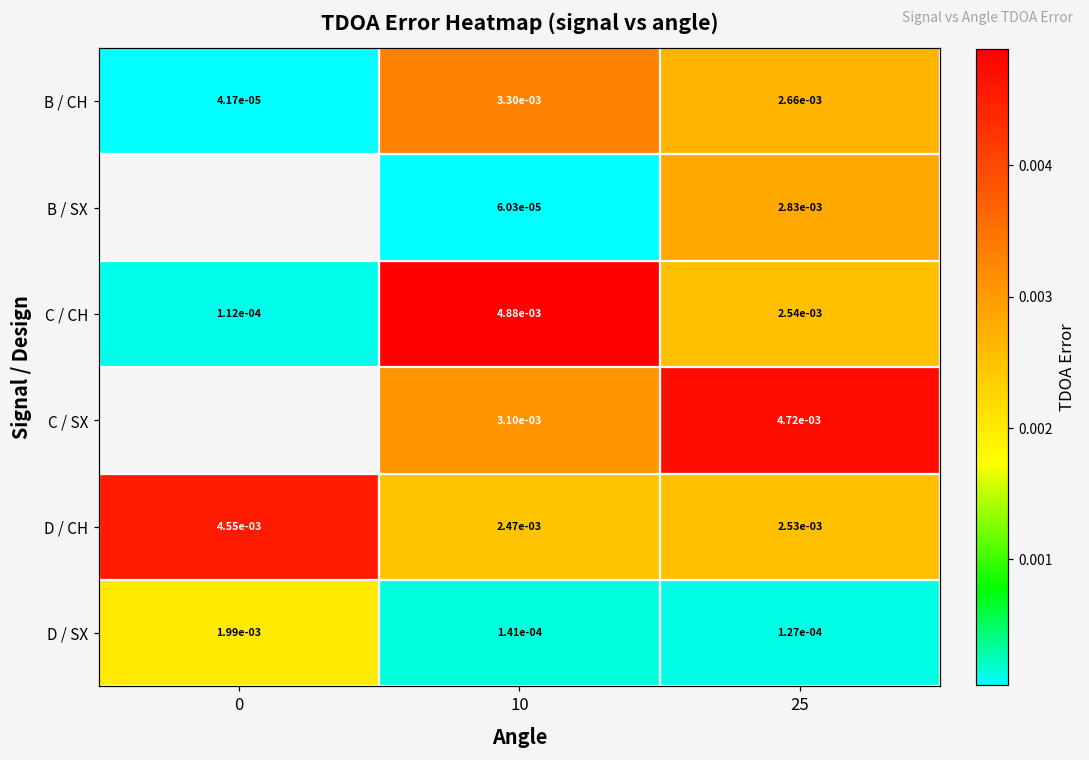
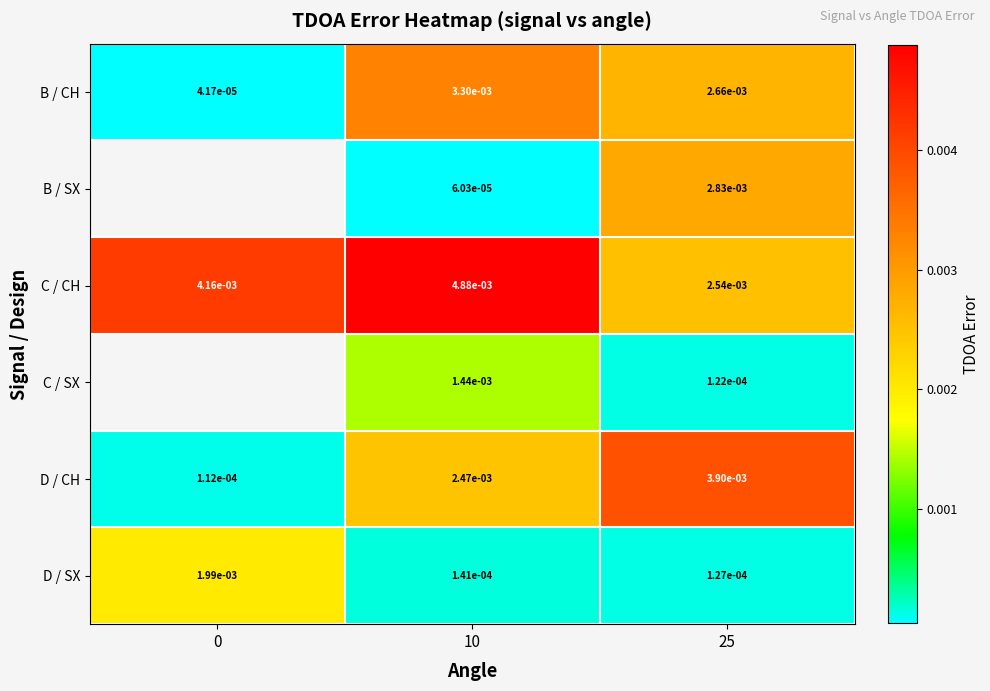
  {
    "B / CH": {
      "0": "4.17e-05",
      "10": "3.30e-03",
      "25": "2.66e-03"
    },
    "B / SX": {
      "10": "6.03e-05",
      "25": "2.83e-03"
    },
    "C / CH": {
-     "0": "1.12e-04",
+     "0": "4.16e-03",
      "10": "4.88e-03",
      "25": "2.54e-03"
    },
    "C / SX": {
-     "10": "3.10e-03",
-     "25": "4.72e-03"
+     "10": "1.44e-03",
+     "25": "1.22e-04"
    },
    "D / CH": {
-     "0": "4.55e-03",
+     "0": "1.12e-04",
      "10": "2.47e-03",
-     "25": "2.53e-03"
+     "25": "3.90e-03"
    },
    "D / SX": {
      "0": "1.99e-03",
      "10": "1.41e-04",
      "25": "1.27e-04"
    }
  }
